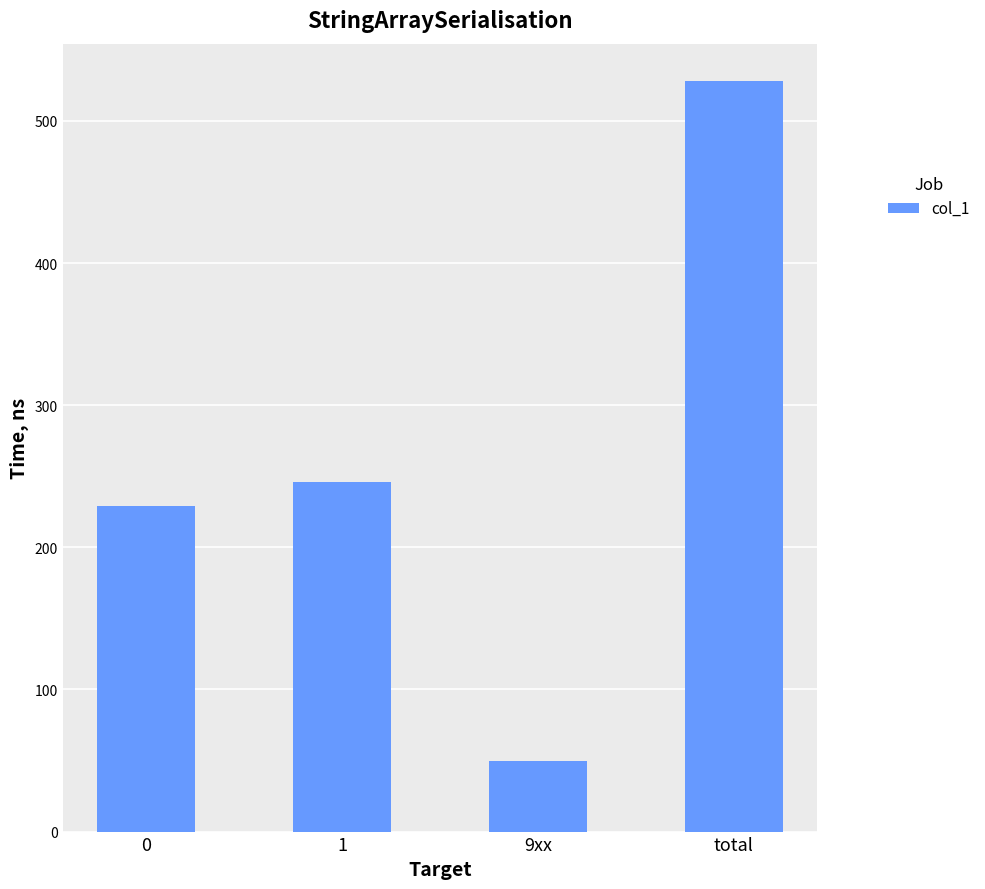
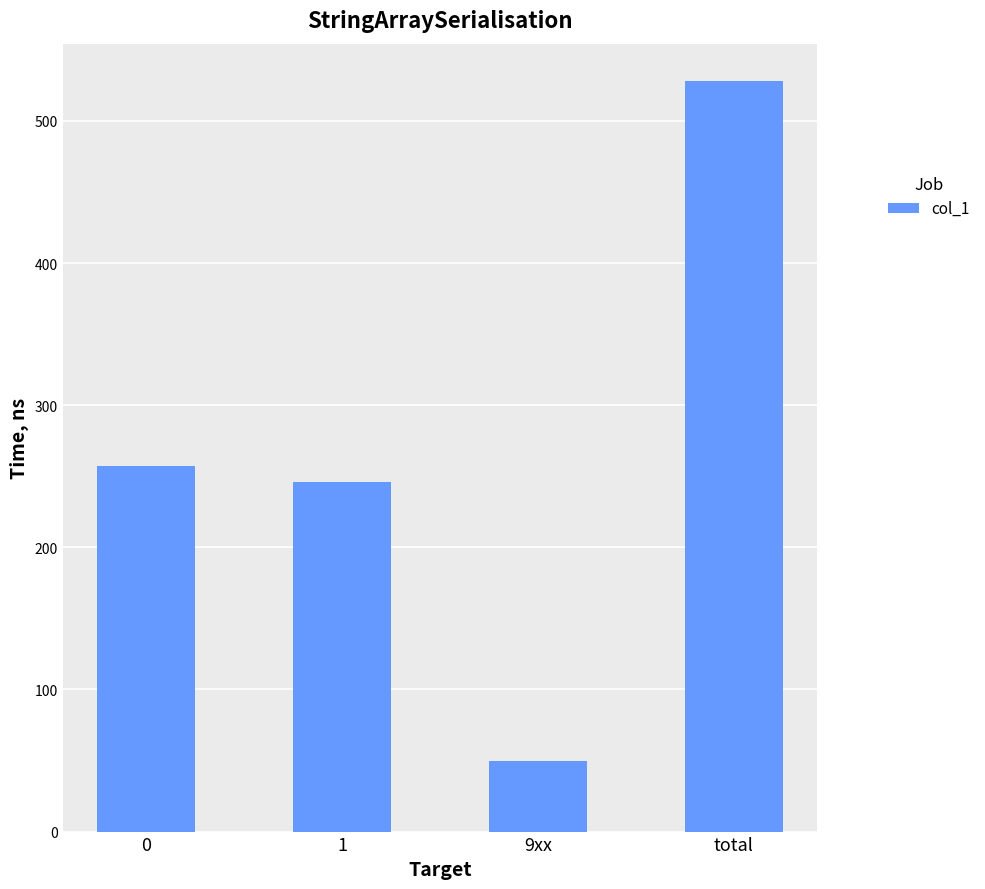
  {
-   "0": 229,
+   "0": 257,
    "1": 246,
    "9xx": 50,
    "total": 528
  }
